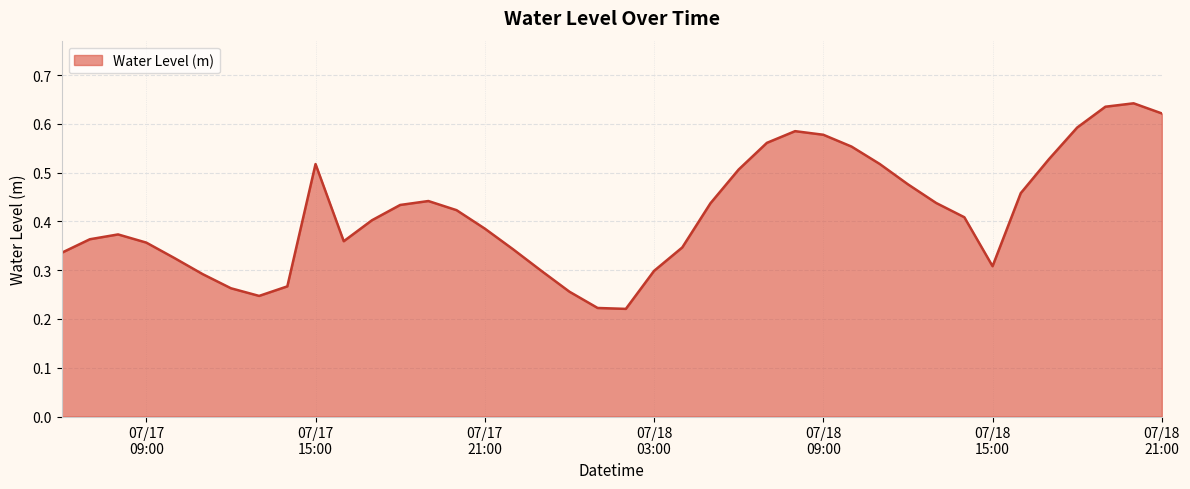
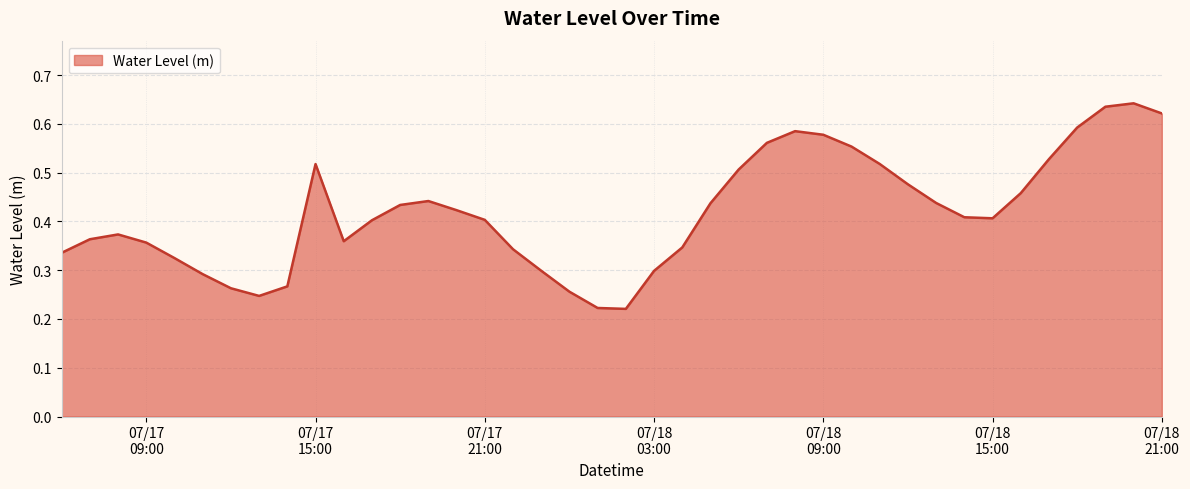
  {
    "07/17 09:00": 0.36,
    "07/17 15:00": 0.52,
-   "07/17 21:00": 0.39,
+   "07/17 21:00": 0.40,
    "07/18 03:00": 0.30,
    "07/18 09:00": 0.58,
-   "07/18 15:00": 0.31,
+   "07/18 15:00": 0.41,
    "07/18 21:00": 0.62
  }
